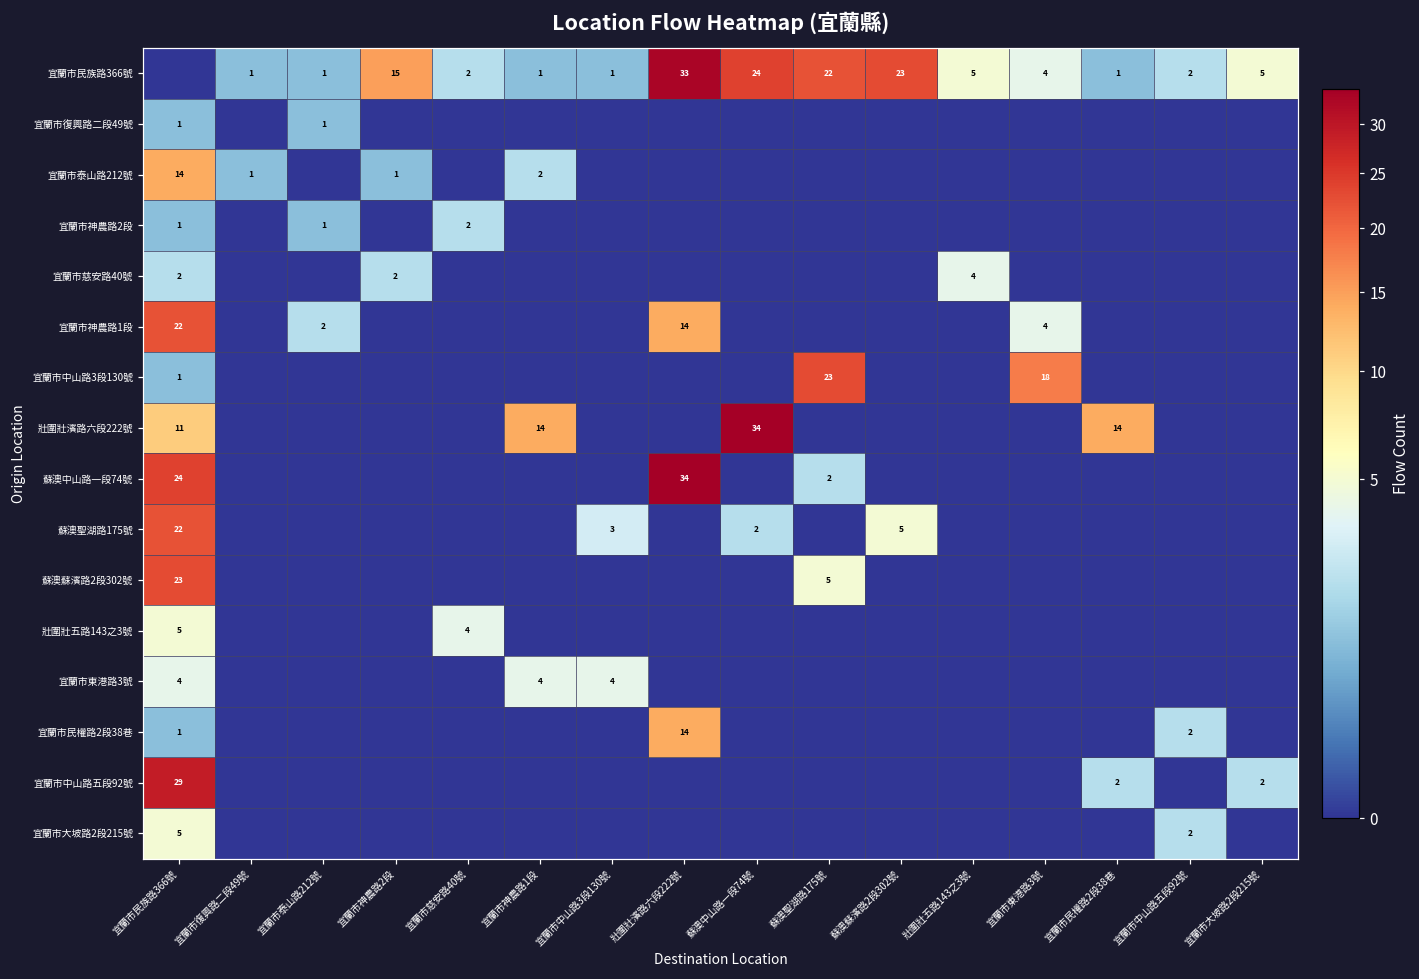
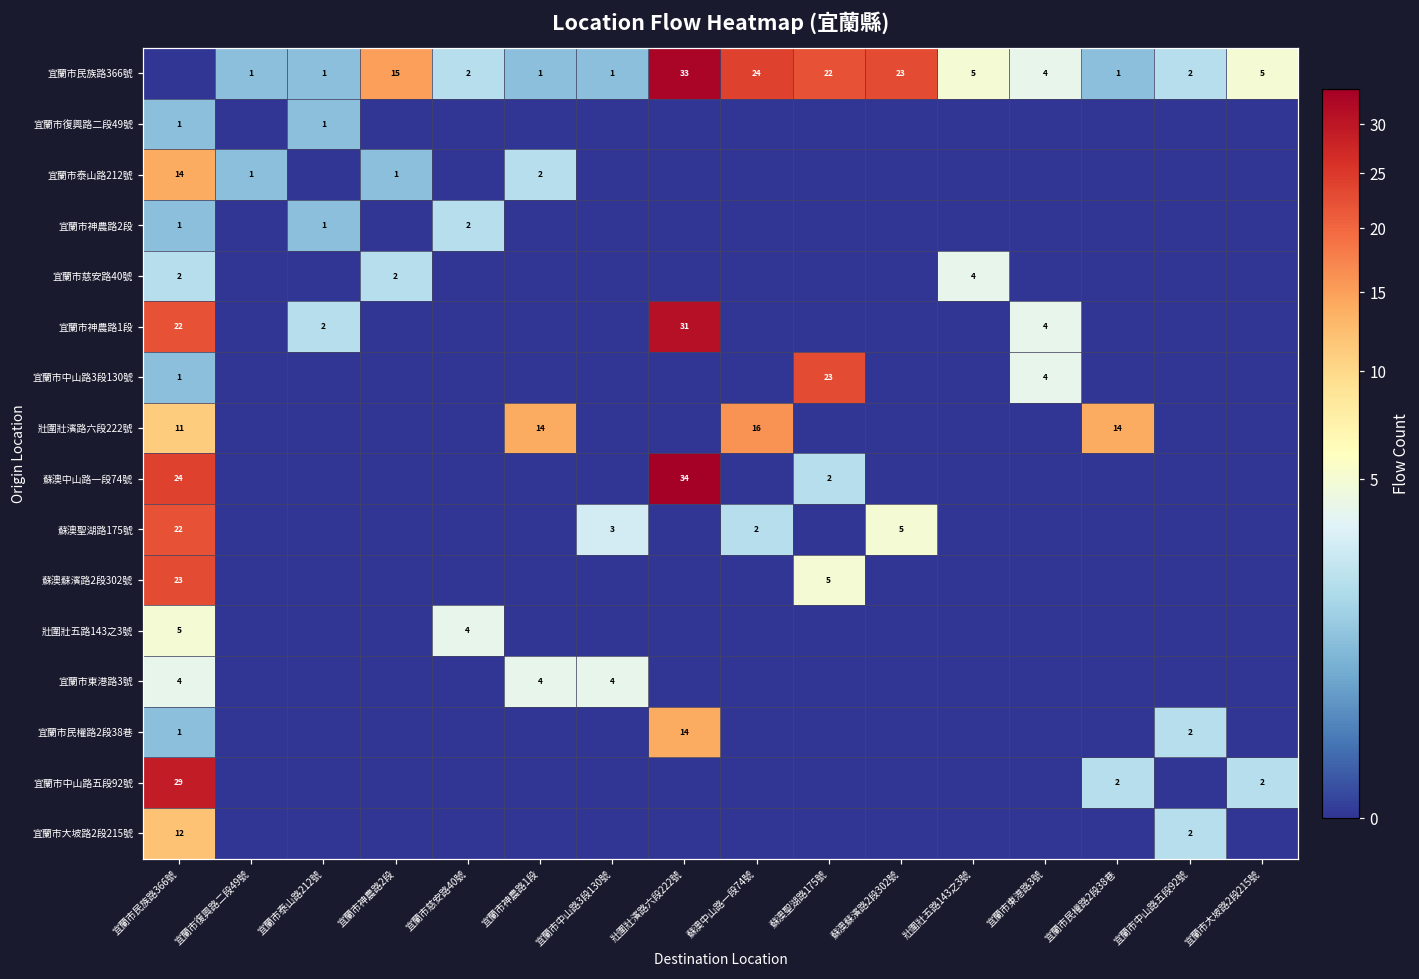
  {
    "宜蘭市民族路366號": {
      "宜蘭市復興路二段49號": 1,
      "宜蘭市泰山路212號": 1,
      "宜蘭市神農路2段": 15,
      "宜蘭市慈安路40號": 2,
      "宜蘭市神農路1段": 1,
      "宜蘭市中山路3段130號": 1,
      "壯圍壯濱路六段222號": 33,
      "蘇澳中山路一段74號": 24,
      "蘇澳聖湖路175號": 22,
      "蘇澳蘇濱路2段302號": 23,
      "壯圍壯五路143之3號": 5,
      "宜蘭市東港路3號": 4,
      "宜蘭市民權路2段38巷": 1,
      "宜蘭市中山路五段92號": 2,
      "宜蘭市大坡路2段215號": 5
    },
    "宜蘭市復興路二段49號": {
      "宜蘭市民族路366號": 1,
      "宜蘭市泰山路212號": 1
    },
    "宜蘭市泰山路212號": {
      "宜蘭市民族路366號": 14,
      "宜蘭市復興路二段49號": 1,
      "宜蘭市神農路2段": 1,
      "宜蘭市神農路1段": 2
    },
    "宜蘭市神農路2段": {
      "宜蘭市民族路366號": 1,
      "宜蘭市泰山路212號": 1,
      "宜蘭市慈安路40號": 2
    },
    "宜蘭市慈安路40號": {
      "宜蘭市民族路366號": 2,
      "宜蘭市神農路2段": 2,
      "壯圍壯五路143之3號": 4
    },
    "宜蘭市神農路1段": {
      "宜蘭市民族路366號": 22,
      "宜蘭市泰山路212號": 2,
-     "壯圍壯濱路六段222號": 14,
+     "壯圍壯濱路六段222號": 31,
      "宜蘭市東港路3號": 4
    },
    "宜蘭市中山路3段130號": {
      "宜蘭市民族路366號": 1,
      "蘇澳聖湖路175號": 23,
-     "宜蘭市東港路3號": 18
+     "宜蘭市東港路3號": 4
    },
    "壯圍壯濱路六段222號": {
      "宜蘭市民族路366號": 11,
      "宜蘭市神農路1段": 14,
-     "蘇澳中山路一段74號": 34,
+     "蘇澳中山路一段74號": 16,
      "宜蘭市民權路2段38巷": 14
    },
    "蘇澳中山路一段74號": {
      "宜蘭市民族路366號": 24,
      "壯圍壯濱路六段222號": 34,
      "蘇澳聖湖路175號": 2
    },
    "蘇澳聖湖路175號": {
      "宜蘭市民族路366號": 22,
      "宜蘭市中山路3段130號": 3,
      "蘇澳中山路一段74號": 2,
      "蘇澳蘇濱路2段302號": 5
    },
    "蘇澳蘇濱路2段302號": {
      "宜蘭市民族路366號": 23,
      "蘇澳聖湖路175號": 5
    },
    "壯圍壯五路143之3號": {
      "宜蘭市民族路366號": 5,
      "宜蘭市慈安路40號": 4
    },
    "宜蘭市東港路3號": {
      "宜蘭市民族路366號": 4,
      "宜蘭市神農路1段": 4,
      "宜蘭市中山路3段130號": 4
    },
    "宜蘭市民權路2段38巷": {
      "宜蘭市民族路366號": 1,
      "壯圍壯濱路六段222號": 14,
      "宜蘭市中山路五段92號": 2
    },
    "宜蘭市中山路五段92號": {
      "宜蘭市民族路366號": 29,
      "宜蘭市民權路2段38巷": 2,
      "宜蘭市大坡路2段215號": 2
    },
    "宜蘭市大坡路2段215號": {
-     "宜蘭市民族路366號": 5,
+     "宜蘭市民族路366號": 12,
      "宜蘭市中山路五段92號": 2
    }
  }
